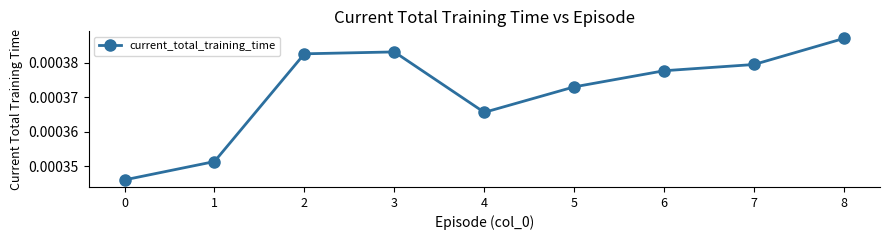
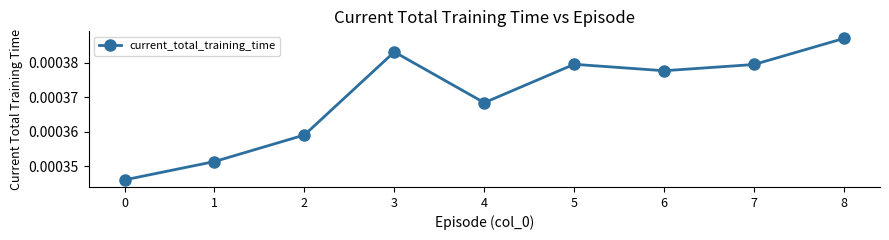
  {
    "0": 0.000346,
    "1": 0.000351,
-   "2": 0.000383,
+   "2": 0.000359,
    "3": 0.000383,
-   "4": 0.000366,
-   "5": 0.000373,
+   "4": 0.000368,
+   "5": 0.000380,
    "6": 0.000378,
    "7": 0.000379,
    "8": 0.000387
  }
